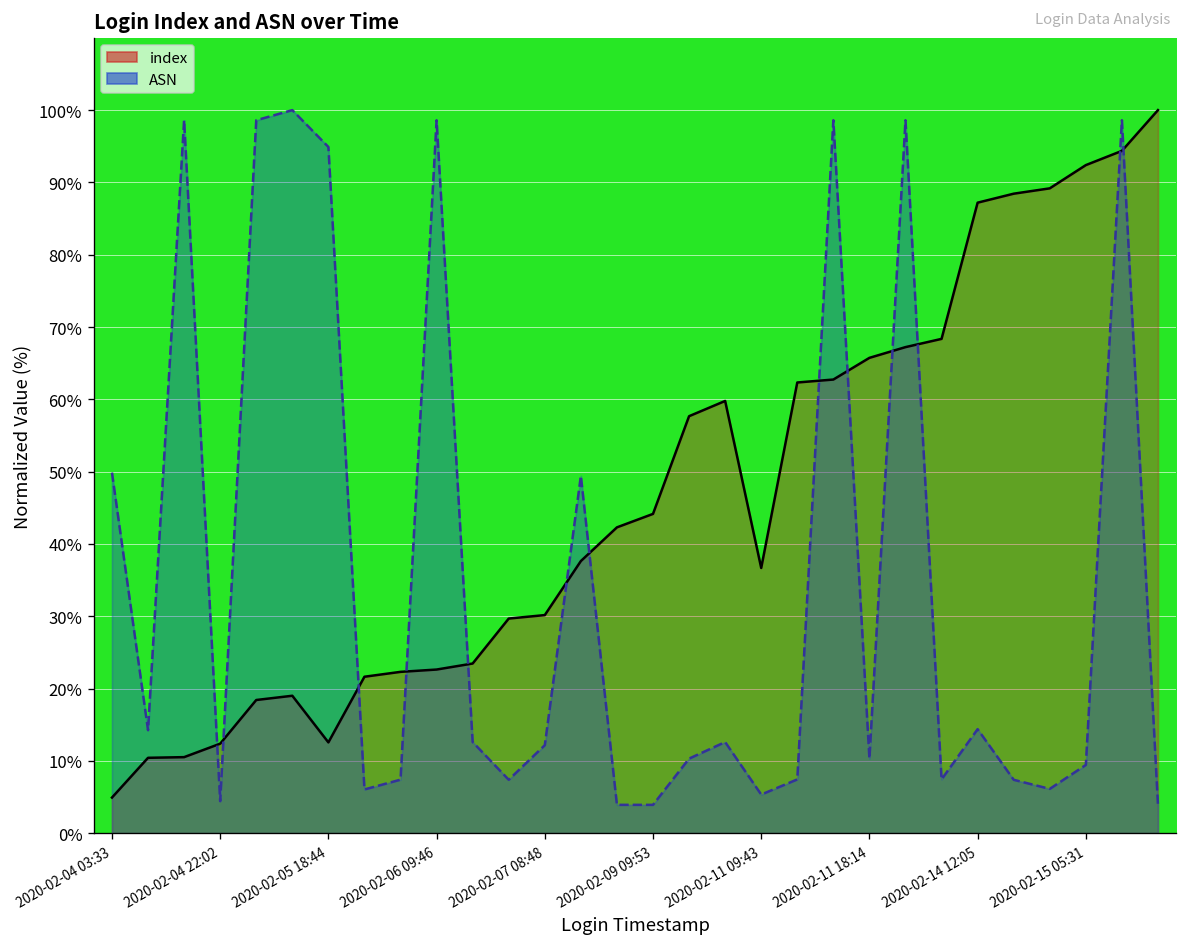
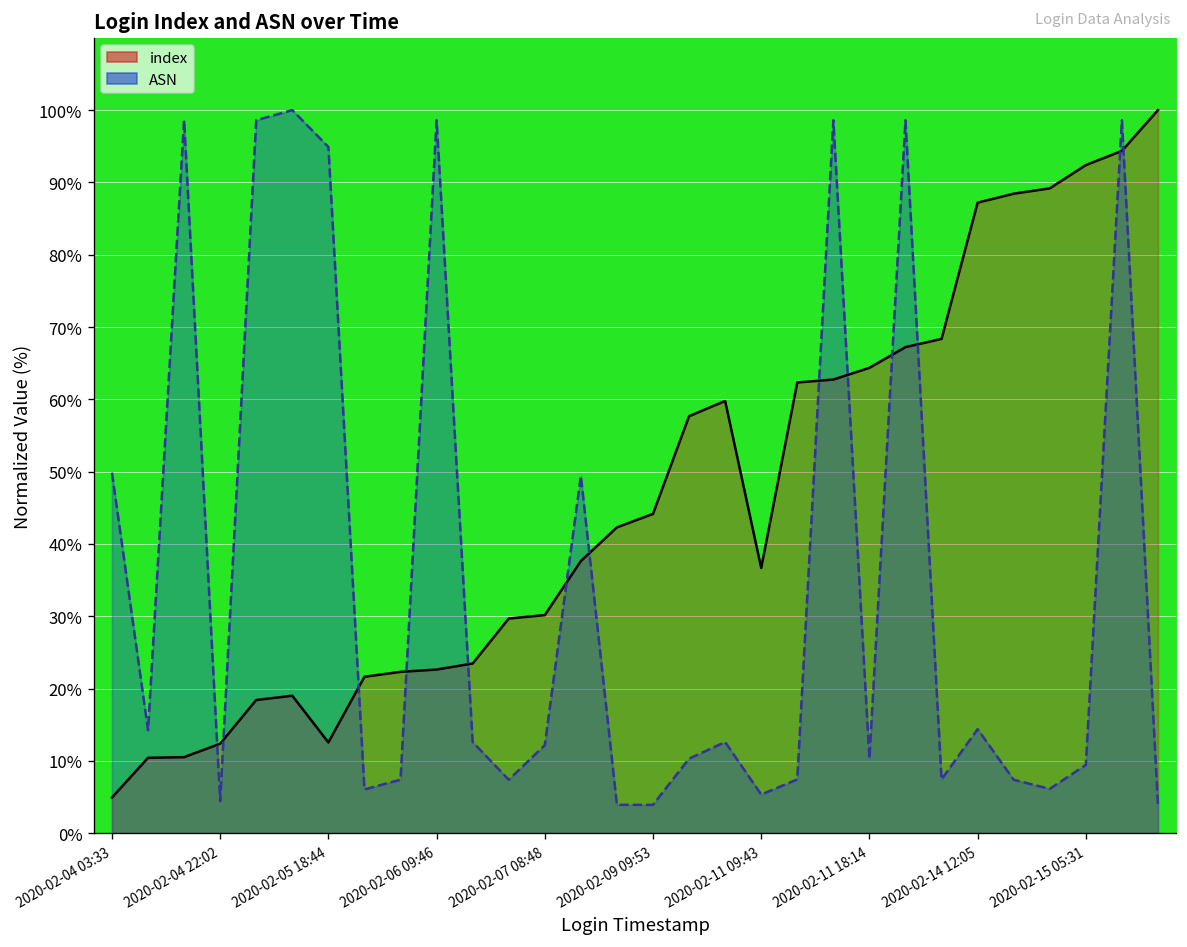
  {
    "index": {
      "2020-02-04 03:33": "5%",
      "2020-02-04 22:02": "12%",
      "2020-02-05 18:44": "13%",
      "2020-02-06 09:46": "23%",
      "2020-02-07 08:48": "30%",
      "2020-02-09 09:53": "44%",
      "2020-02-11 09:43": "37%",
-     "2020-02-11 18:14": "66%",
+     "2020-02-11 18:14": "64%",
      "2020-02-14 12:05": "87%",
      "2020-02-15 05:31": "92%"
    },
    "ASN": {
      "2020-02-04 03:33": "50%",
      "2020-02-04 22:02": "4%",
      "2020-02-05 18:44": "95%",
      "2020-02-06 09:46": "99%",
      "2020-02-07 08:48": "12%",
      "2020-02-09 09:53": "4%",
      "2020-02-11 09:43": "5%",
      "2020-02-11 18:14": "10%",
      "2020-02-14 12:05": "14%",
      "2020-02-15 05:31": "9%"
    }
  }
